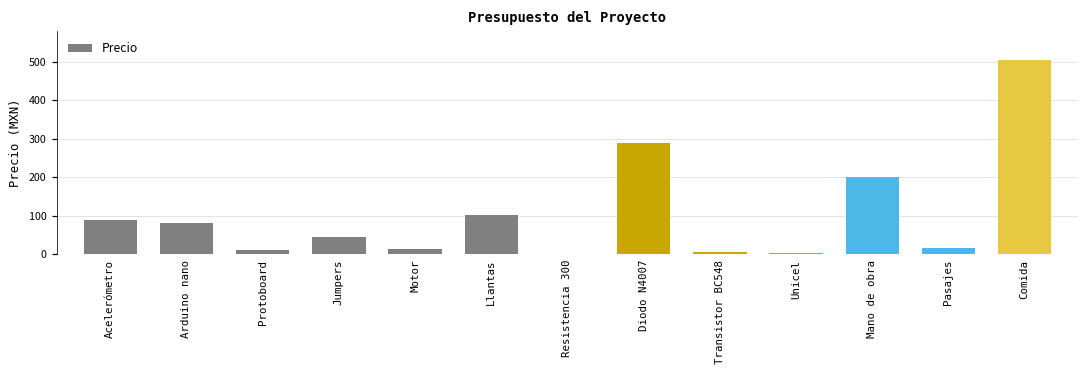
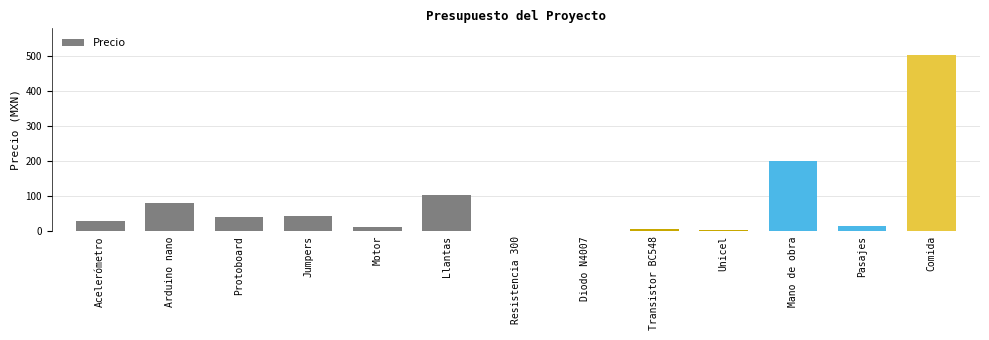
  {
-   "Acelerómetro": 90,
+   "Acelerómetro": 30,
    "Arduino nano": 80,
-   "Protoboard": 10,
+   "Protoboard": 40,
    "Jumpers": 40,
    "Motor": 10,
    "Llantas": 100,
-   "Diodo N4007": 290,
+   "Diodo N4007": 0,
    "Mano de obra": 200,
    "Pasajes": 20,
    "Comida": 500
  }
